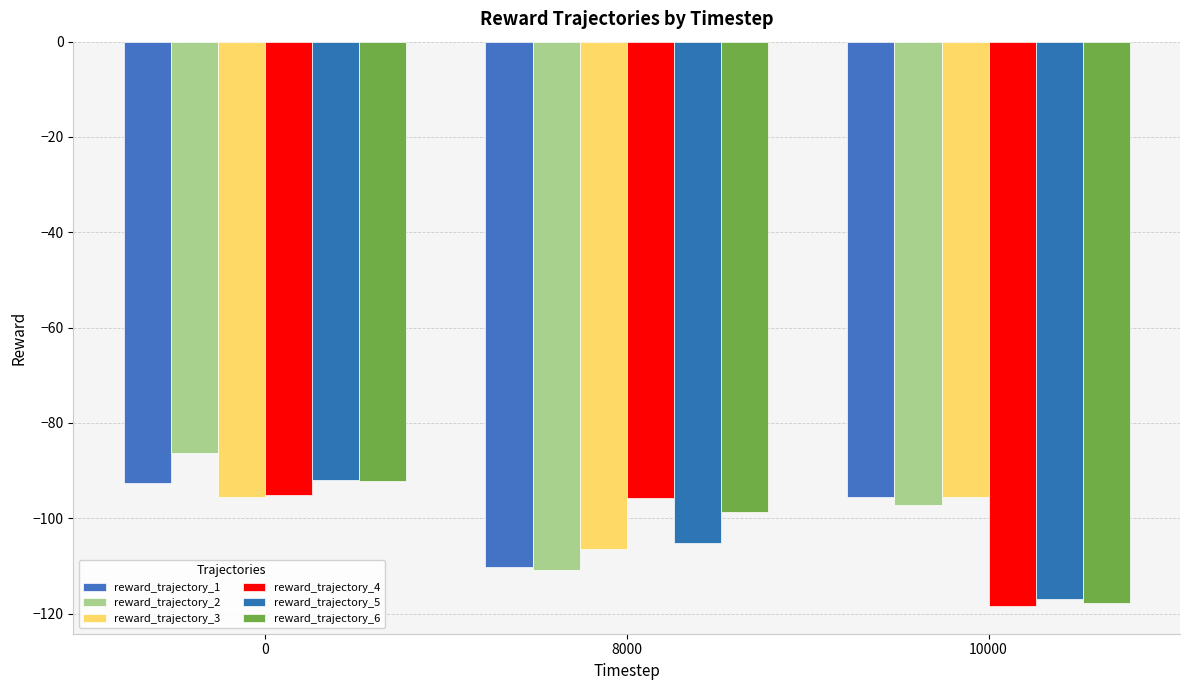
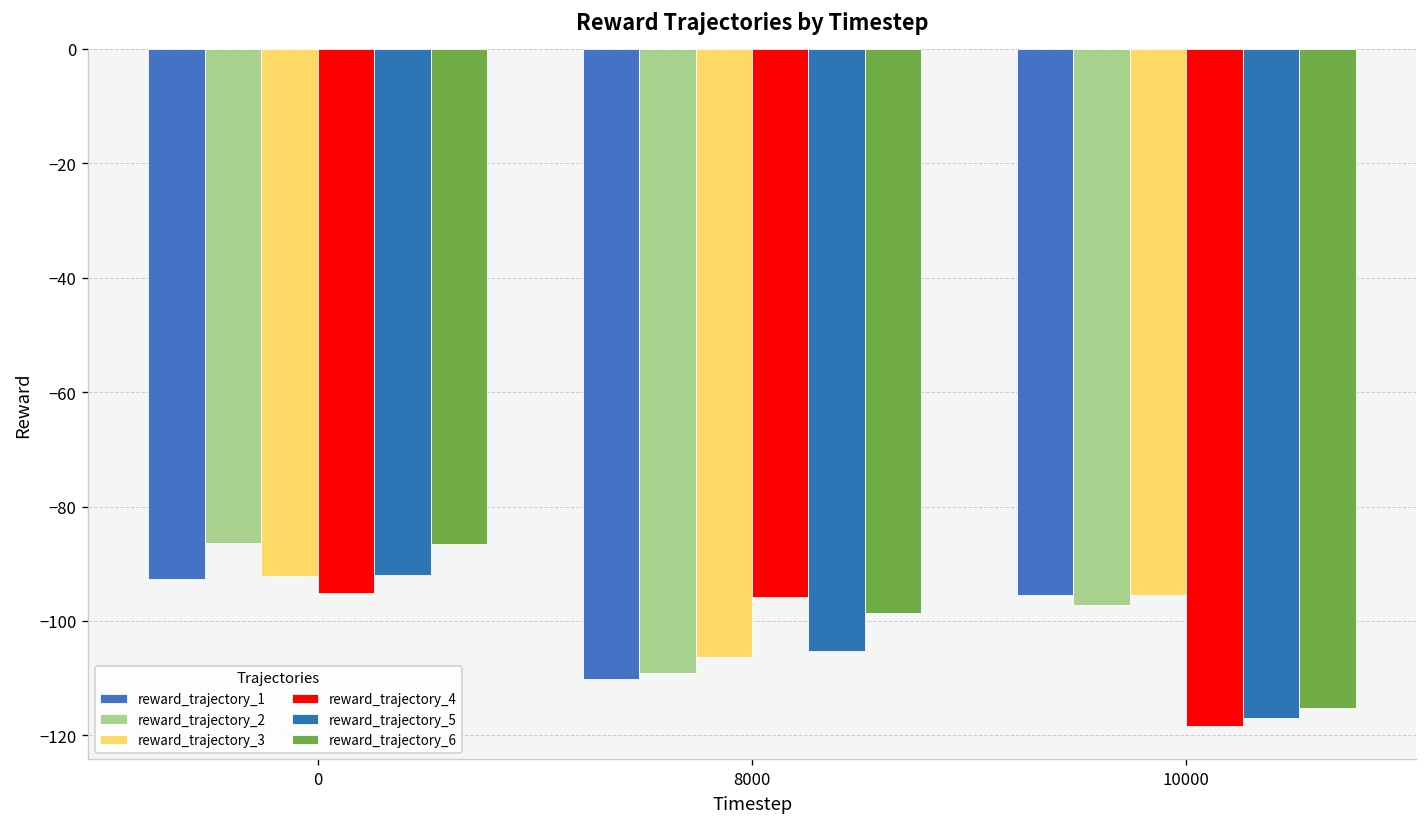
  {
    "reward_trajectory_2": {
      "0": -86,
-     "8000": -111,
+     "8000": -109,
      "10000": -97
    },
    "reward_trajectory_3": {
-     "0": -96,
+     "0": -92,
      "8000": -106,
      "10000": -95
    },
    "reward_trajectory_4": {
      "0": -95,
      "8000": -96,
      "10000": -118
    },
    "reward_trajectory_6": {
-     "0": -92,
+     "0": -87,
      "8000": -99,
-     "10000": -118
+     "10000": -115
    }
  }
